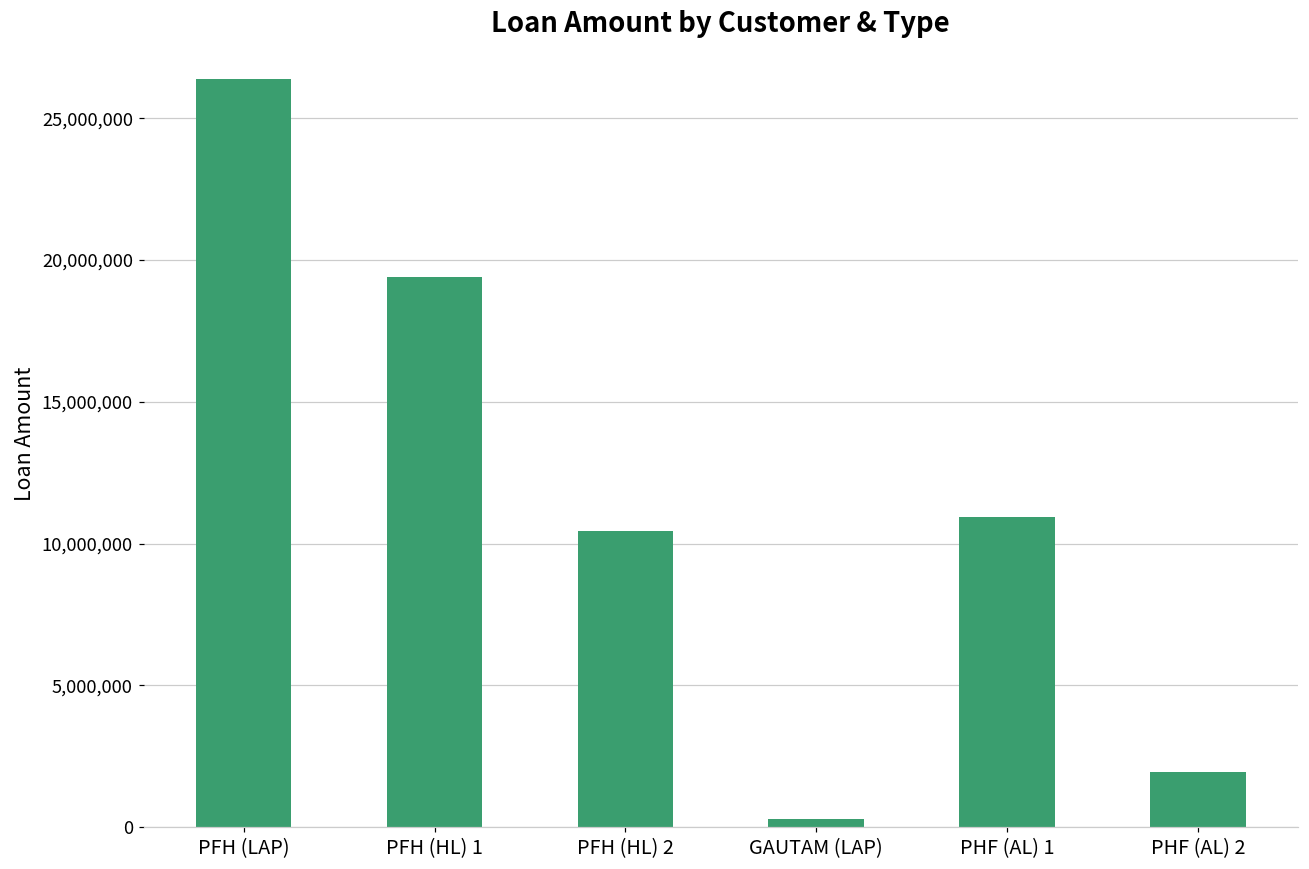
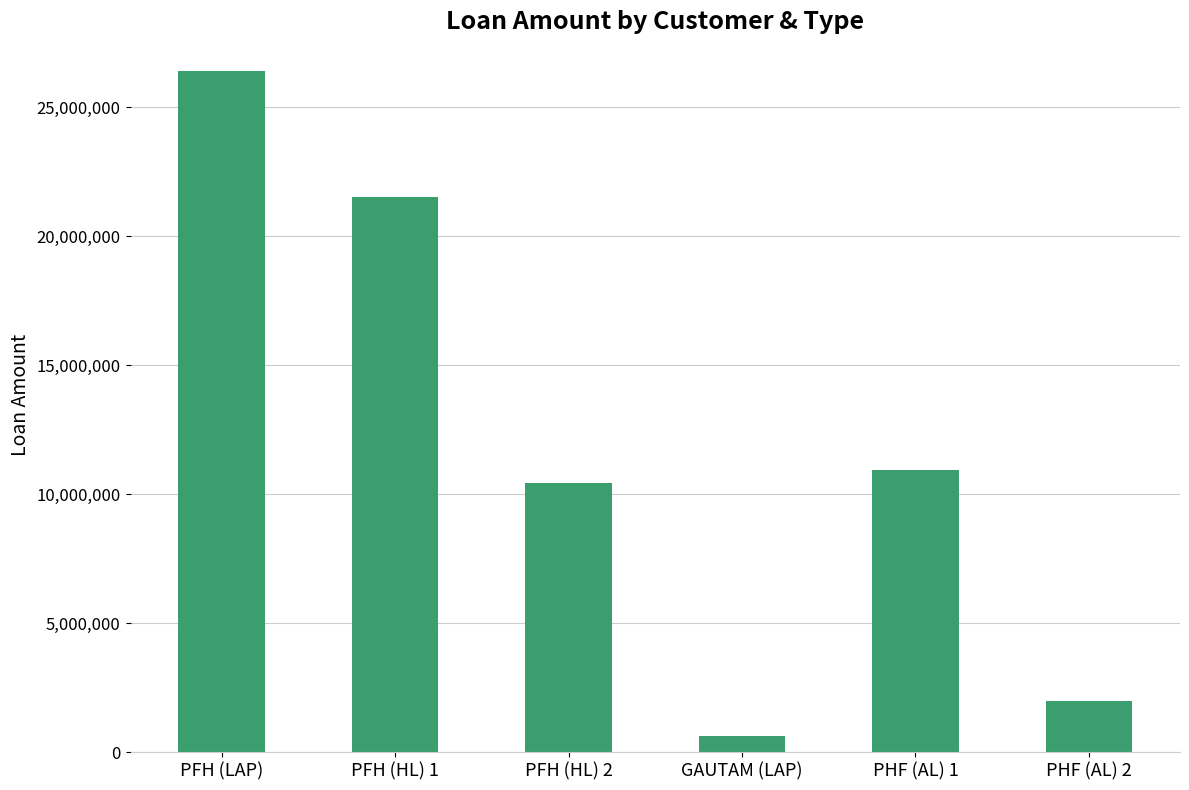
  {
    "PFH (LAP)": "26,400,000",
-   "PFH (HL) 1": "19,400,000",
+   "PFH (HL) 1": "21,500,000",
    "PFH (HL) 2": "10,400,000",
-   "GAUTAM (LAP)": "300,000",
+   "GAUTAM (LAP)": "600,000",
    "PHF (AL) 1": "10,900,000",
    "PHF (AL) 2": "2,000,000"
  }
